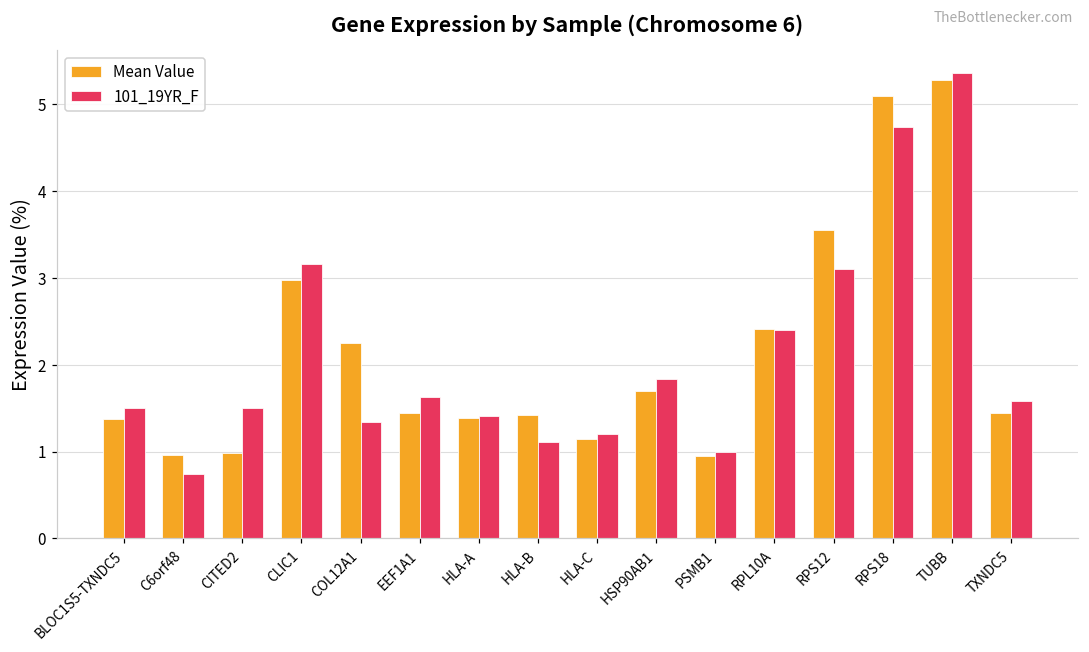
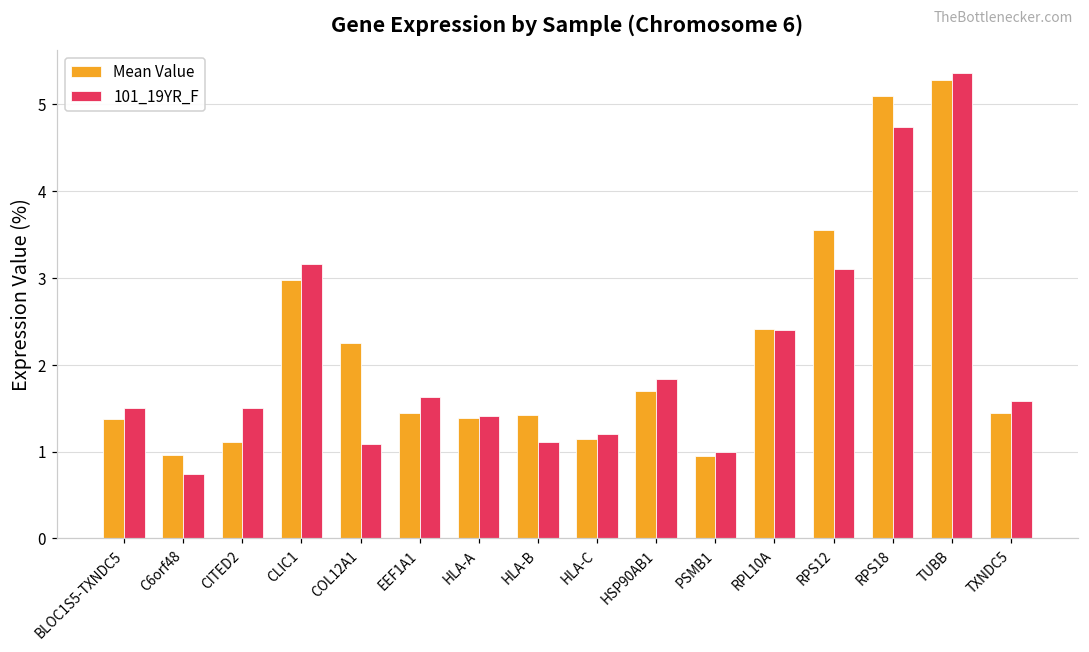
  {
    "Mean Value": {
      "BLOC1S5-TXNDC5": 1.4,
      "C6orf48": 1.0,
-     "CITED2": 1.0,
+     "CITED2": 1.1,
      "CLIC1": 3.0,
      "COL12A1": 2.2,
      "EEF1A1": 1.4,
      "HLA-A": 1.4,
      "HLA-B": 1.4,
      "HLA-C": 1.1,
      "HSP90AB1": 1.7,
      "PSMB1": 0.9,
      "RPL10A": 2.4,
      "RPS12": 3.6,
      "RPS18": 5.1,
      "TUBB": 5.3,
      "TXNDC5": 1.4
    },
    "101_19YR_F": {
      "BLOC1S5-TXNDC5": 1.5,
      "C6orf48": 0.7,
      "CITED2": 1.5,
      "CLIC1": 3.2,
-     "COL12A1": 1.3,
+     "COL12A1": 1.1,
      "EEF1A1": 1.6,
      "HLA-A": 1.4,
      "HLA-B": 1.1,
      "HLA-C": 1.2,
      "HSP90AB1": 1.8,
      "PSMB1": 1.0,
      "RPL10A": 2.4,
      "RPS12": 3.1,
      "RPS18": 4.7,
      "TUBB": 5.4,
      "TXNDC5": 1.6
    }
  }
